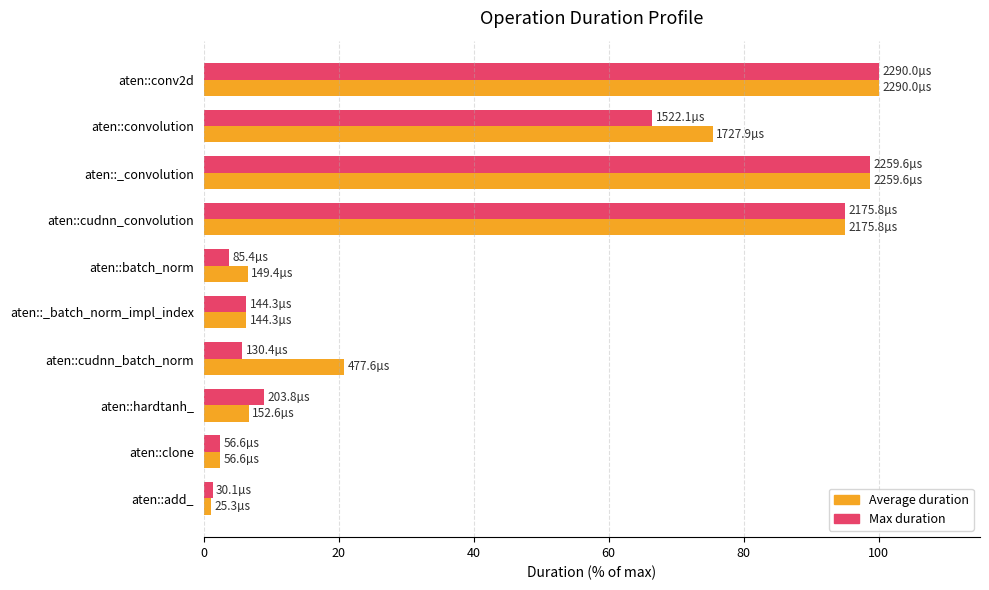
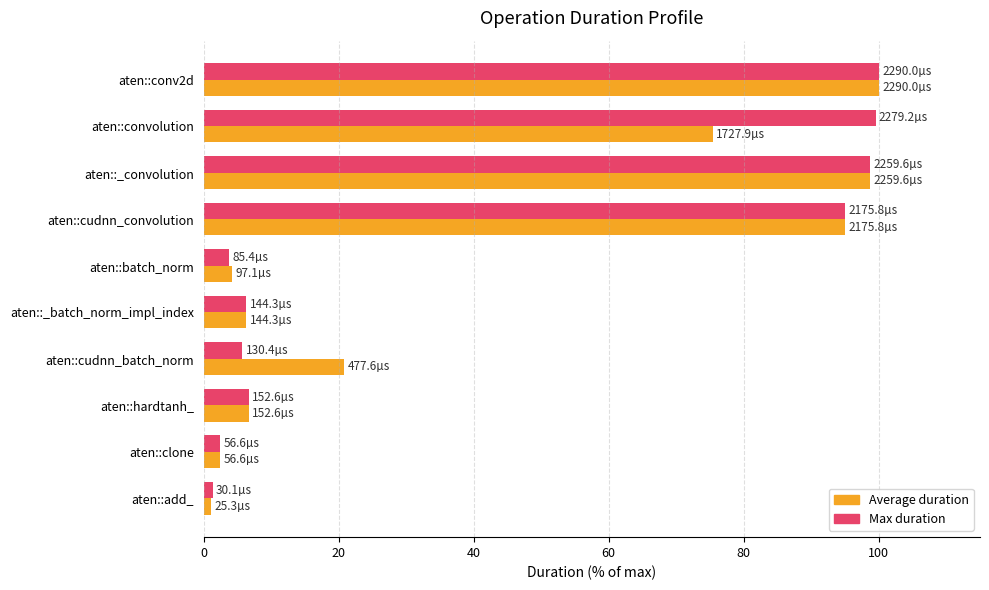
  {
    "Average duration": {
-     "aten::batch_norm": 149.4
+     "aten::batch_norm": 97.1
    },
    "Max duration": {
-     "aten::convolution": 1522.1,
-     "aten::hardtanh_": 203.8
+     "aten::convolution": 2279.2,
+     "aten::hardtanh_": 152.6
    }
  }
